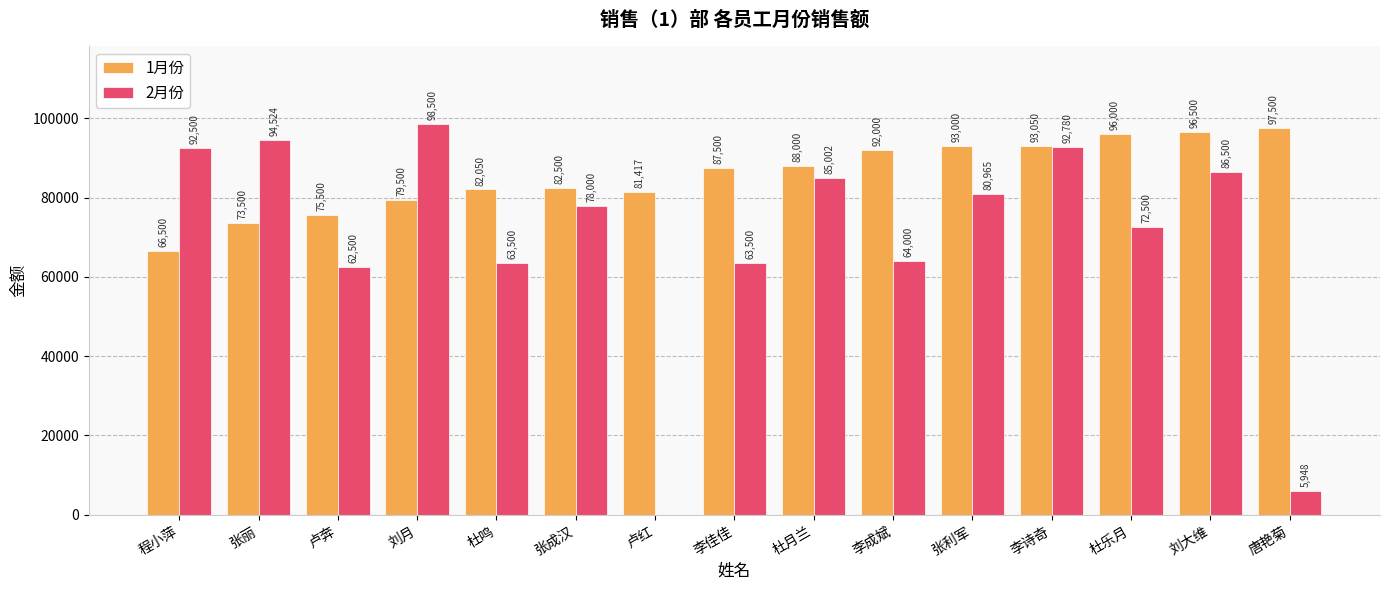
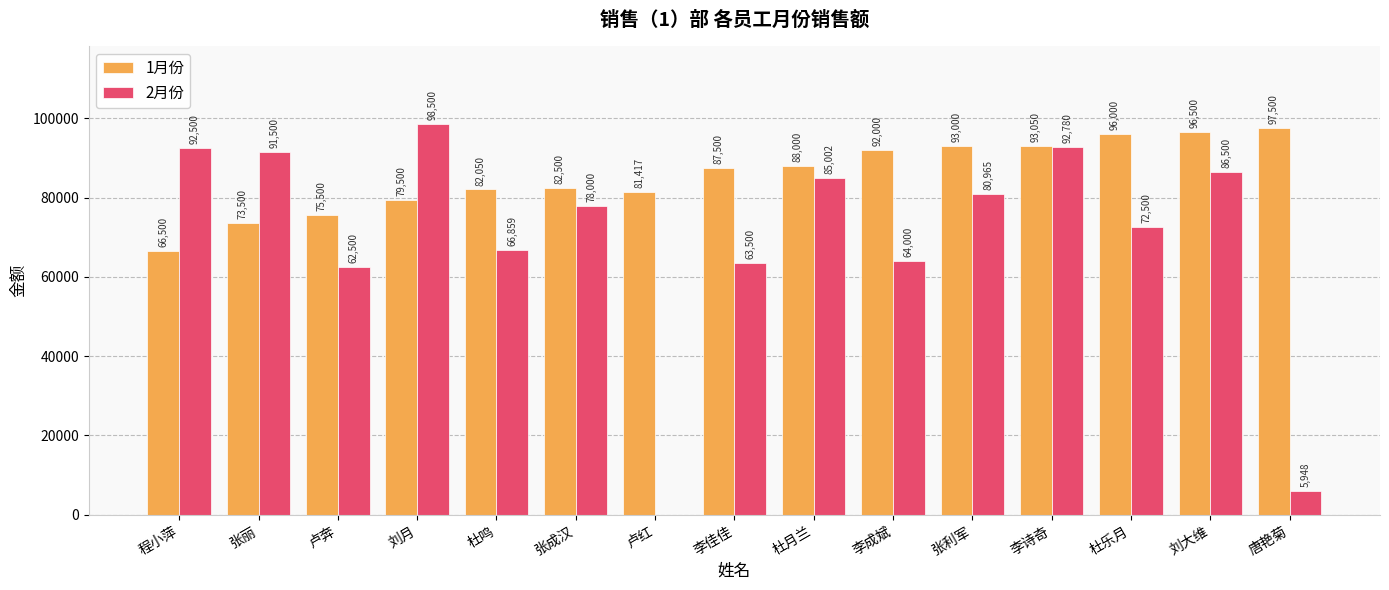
  {
    "1月份": {
      "程小萍": "66,500",
      "张丽": "73,500",
      "卢奔": "75,500",
      "刘月": "79,500",
      "杜鸣": "82,050",
      "张成汉": "82,500",
      "卢红": "81,417",
      "李佳佳": "87,500",
      "杜月兰": "88,000",
      "李成斌": "92,000",
      "张利军": "93,000",
      "李诗奇": "93,050",
      "杜乐月": "96,000",
      "刘大维": "96,500",
      "唐艳菊": "97,500"
    },
    "2月份": {
      "程小萍": "92,500",
-     "张丽": "94,524",
+     "张丽": "91,500",
      "卢奔": "62,500",
      "刘月": "98,500",
-     "杜鸣": "63,500",
+     "杜鸣": "66,859",
      "张成汉": "78,000",
      "李佳佳": "63,500",
      "杜月兰": "85,002",
      "李成斌": "64,000",
      "张利军": "80,965",
      "李诗奇": "92,780",
      "杜乐月": "72,500",
      "刘大维": "86,500",
      "唐艳菊": "5,948"
    }
  }
